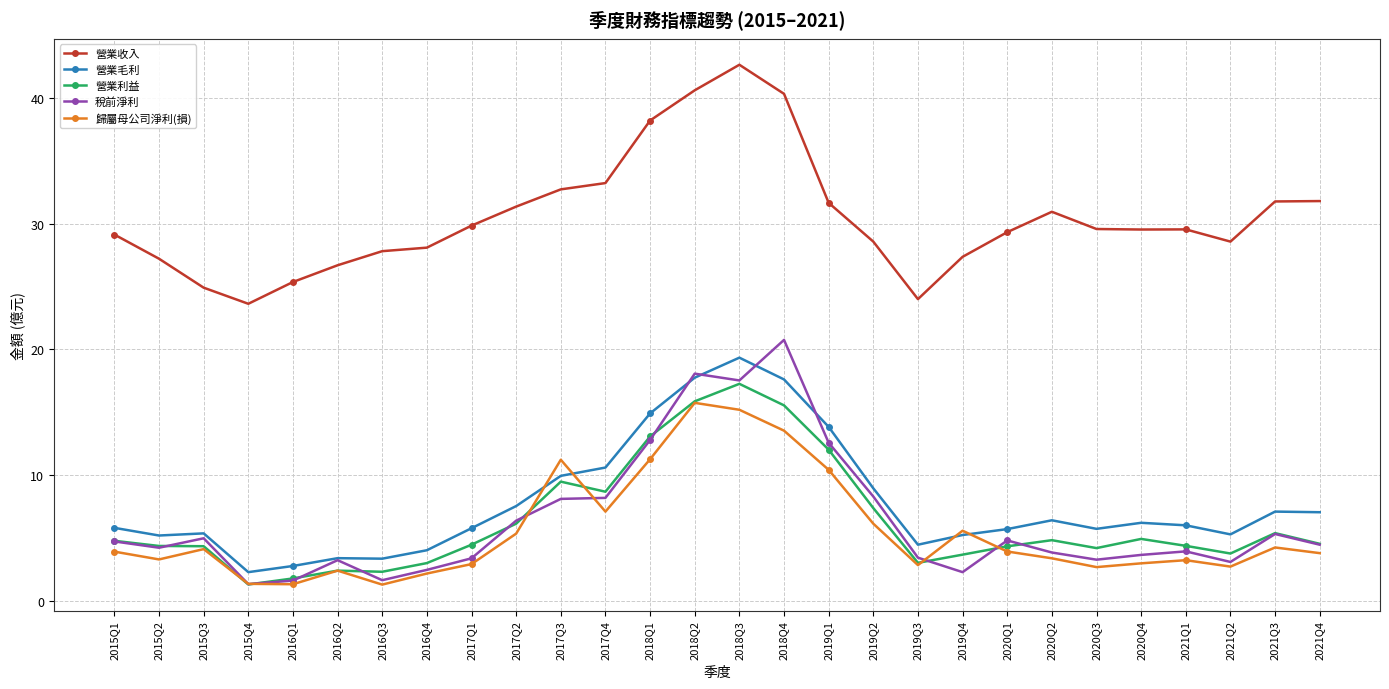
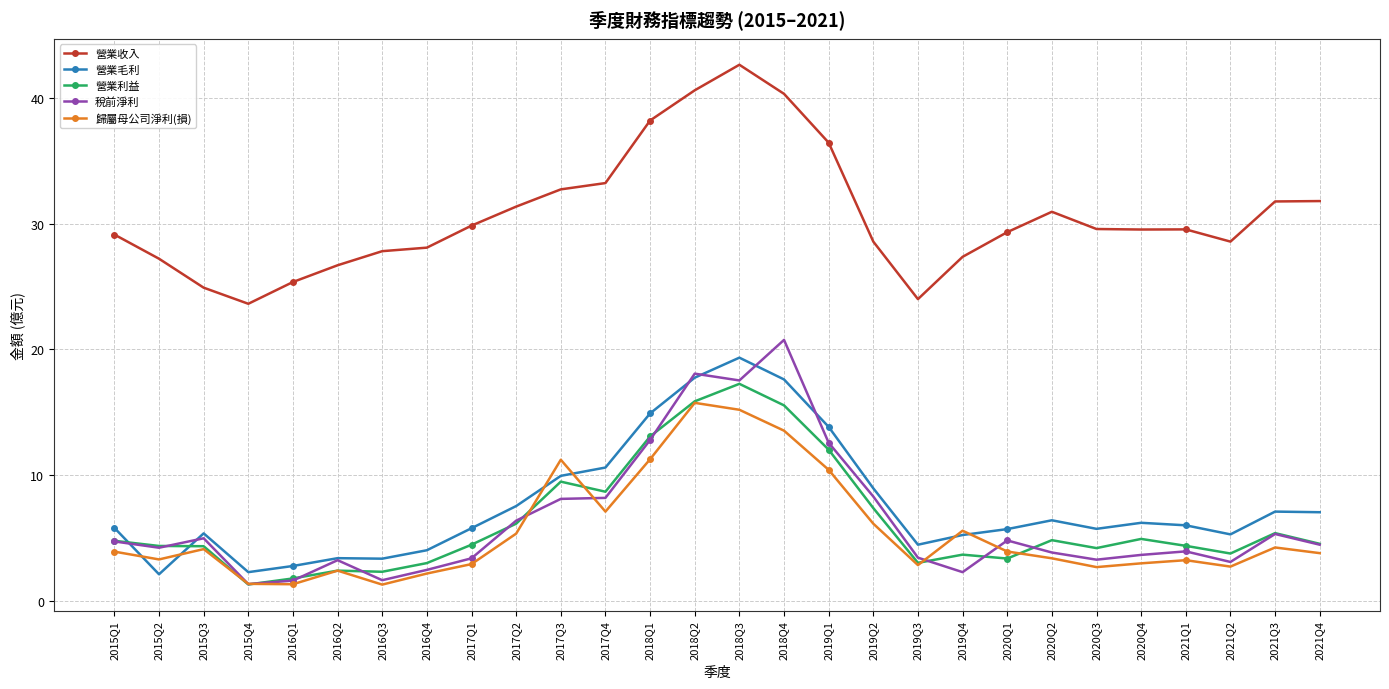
  {
    "營業收入": {
      "2015Q1": 29.1,
      "2015Q2": 27.2,
      "2015Q3": 24.9,
      "2015Q4": 23.6,
      "2016Q1": 25.4,
      "2016Q2": 26.7,
      "2016Q3": 27.8,
      "2016Q4": 28.1,
      "2017Q1": 29.8,
      "2017Q2": 31.4,
      "2017Q3": 32.7,
      "2017Q4": 33.2,
      "2018Q1": 38.2,
      "2018Q2": 40.6,
      "2018Q3": 42.6,
      "2018Q4": 40.3,
-     "2019Q1": 31.7,
+     "2019Q1": 36.4,
      "2019Q2": 28.6,
      "2019Q3": 24.0,
      "2019Q4": 27.4,
      "2020Q1": 29.3,
      "2020Q2": 30.9,
      "2020Q3": 29.6,
      "2020Q4": 29.5,
      "2021Q1": 29.5,
      "2021Q2": 28.6,
      "2021Q3": 31.8,
      "2021Q4": 31.8
    },
    "營業毛利": {
      "2015Q1": 5.8,
-     "2015Q2": 5.2,
+     "2015Q2": 2.1,
      "2015Q3": 5.4,
      "2015Q4": 2.3,
      "2016Q1": 2.8,
      "2016Q3": 3.4,
      "2016Q4": 4.1,
      "2017Q1": 5.8,
      "2017Q2": 7.6,
      "2017Q3": 10.0,
      "2017Q4": 10.6,
      "2018Q1": 14.9,
      "2018Q2": 17.8,
      "2018Q3": 19.4,
      "2018Q4": 17.6,
      "2019Q1": 13.9,
      "2019Q2": 9.0,
      "2019Q3": 4.5,
      "2019Q4": 5.3,
      "2020Q1": 5.7,
      "2020Q2": 6.4,
      "2020Q3": 5.8,
      "2020Q4": 6.2,
      "2021Q1": 6.0,
      "2021Q2": 5.3,
      "2021Q3": 7.1,
      "2021Q4": 7.1
    },
    "營業利益": {
      "2015Q3": 4.4,
      "2016Q3": 2.3,
      "2016Q4": 3.0,
      "2017Q1": 4.5,
      "2017Q2": 6.2,
      "2017Q3": 9.5,
      "2017Q4": 8.7,
      "2018Q1": 13.1,
      "2018Q3": 17.3,
      "2018Q4": 15.6,
      "2019Q1": 12.0,
      "2019Q2": 7.4,
      "2019Q4": 3.7,
-     "2020Q1": 4.4,
+     "2020Q1": 3.4,
      "2020Q2": 4.9,
      "2020Q3": 4.2,
      "2020Q4": 5.0,
      "2021Q1": 4.4,
      "2021Q2": 3.8
    },
    "稅前淨利": {
      "2015Q3": 5.0,
      "2016Q3": 1.7,
      "2016Q4": 2.5,
      "2017Q1": 3.4,
      "2017Q2": 6.4,
      "2017Q3": 8.1,
      "2017Q4": 8.2,
      "2018Q1": 12.8,
      "2018Q2": 18.1,
      "2018Q3": 17.5,
      "2018Q4": 20.8,
      "2019Q1": 12.6,
      "2019Q2": 8.3,
      "2019Q3": 3.5,
      "2019Q4": 2.3,
      "2020Q1": 4.8,
      "2020Q2": 3.9,
      "2020Q3": 3.3,
      "2020Q4": 3.7,
      "2021Q1": 4.0,
      "2021Q2": 3.1
    },
    "歸屬母公司淨利(損)": {
      "2015Q1": 3.9,
      "2015Q2": 3.3,
      "2015Q3": 4.1,
      "2016Q1": 1.4,
      "2016Q3": 1.3,
      "2016Q4": 2.2,
      "2017Q1": 3.0,
      "2017Q2": 5.4,
      "2017Q3": 11.2,
      "2017Q4": 7.1,
      "2018Q1": 11.3,
      "2018Q3": 15.2,
      "2018Q4": 13.6,
      "2019Q1": 10.4,
      "2019Q2": 6.2,
      "2019Q4": 5.6,
      "2020Q1": 4.0,
      "2020Q2": 3.4,
      "2020Q3": 2.7,
      "2020Q4": 3.0,
      "2021Q1": 3.3,
      "2021Q2": 2.8,
      "2021Q3": 4.3,
      "2021Q4": 3.8
    }
  }
